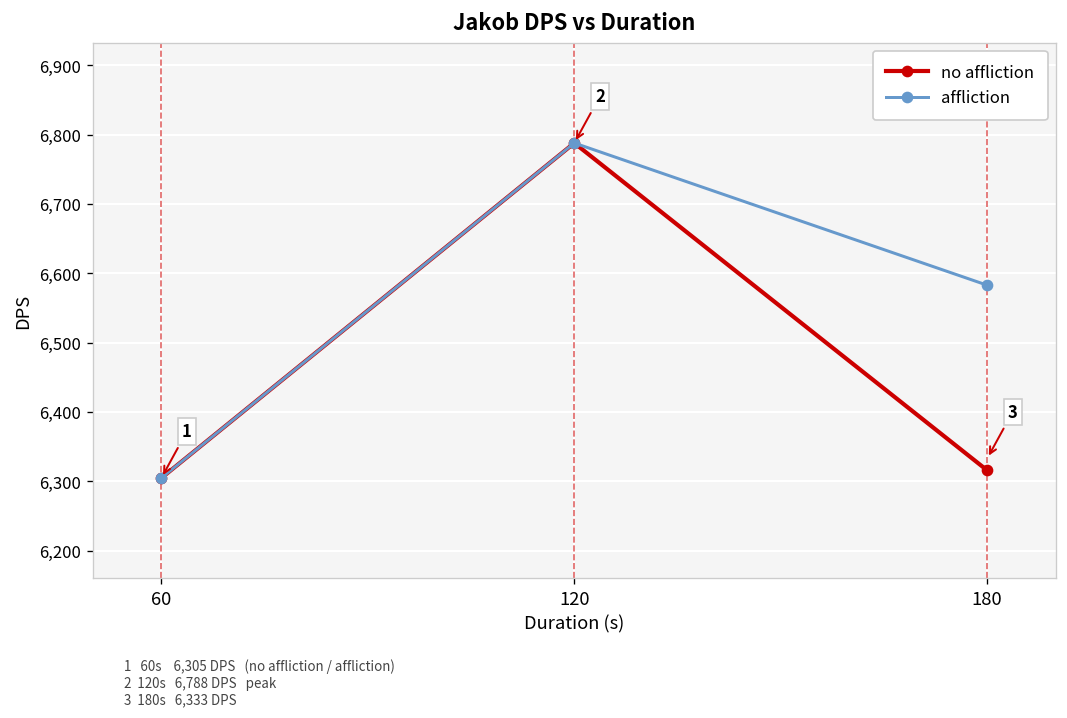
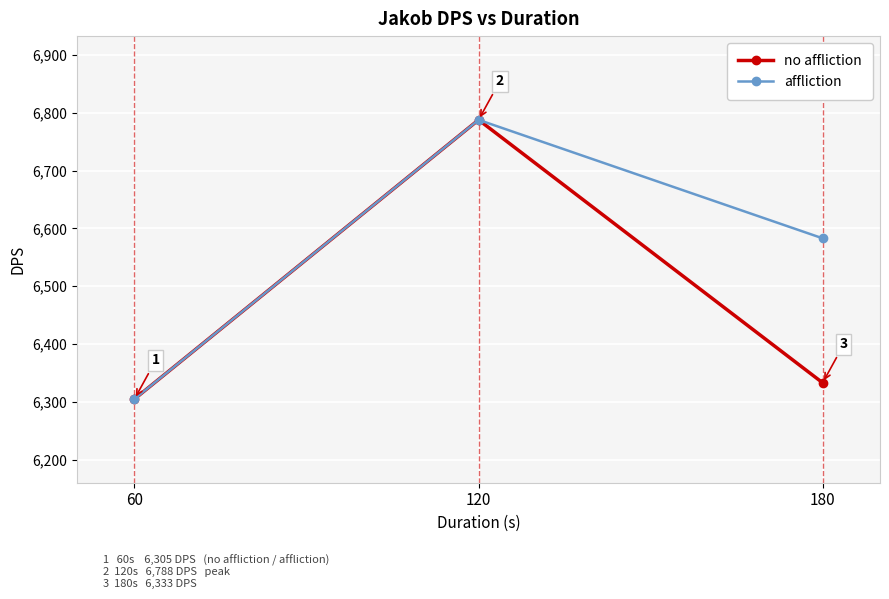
  {
    "no affliction": {
-     "180": "6,320"
+     "180": "6,330"
    },
    "affliction": {
      "180": "6,580"
    }
  }
